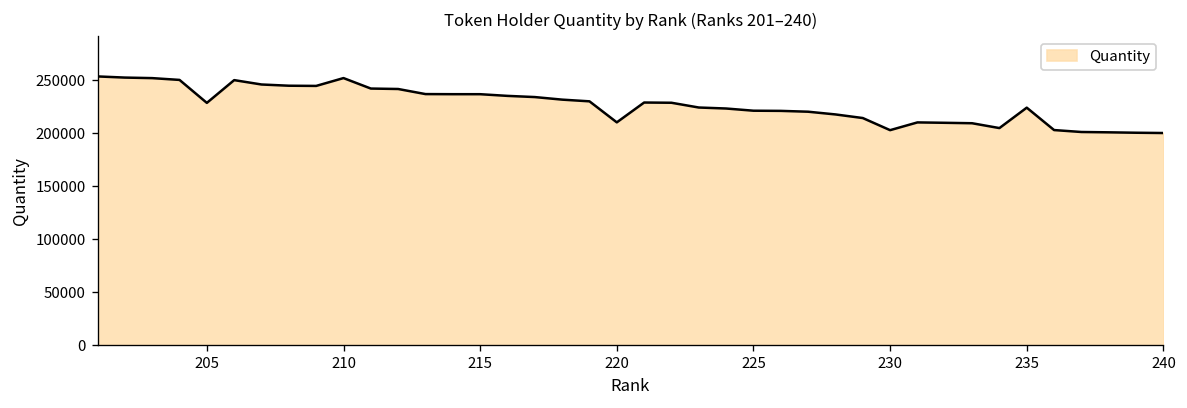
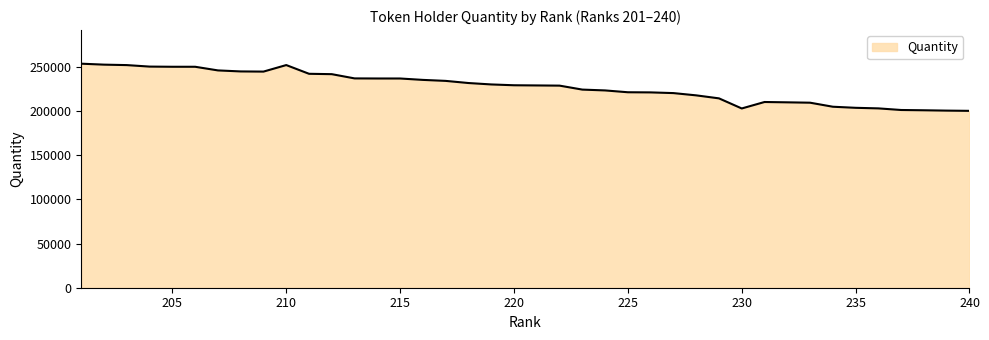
  {
-   "205": 230000,
+   "205": 250000,
    "210": 250000,
    "215": 240000,
-   "220": 210000,
+   "220": 230000,
    "225": 220000,
    "230": 200000,
-   "235": 220000,
+   "235": 200000,
    "240": 200000
  }
